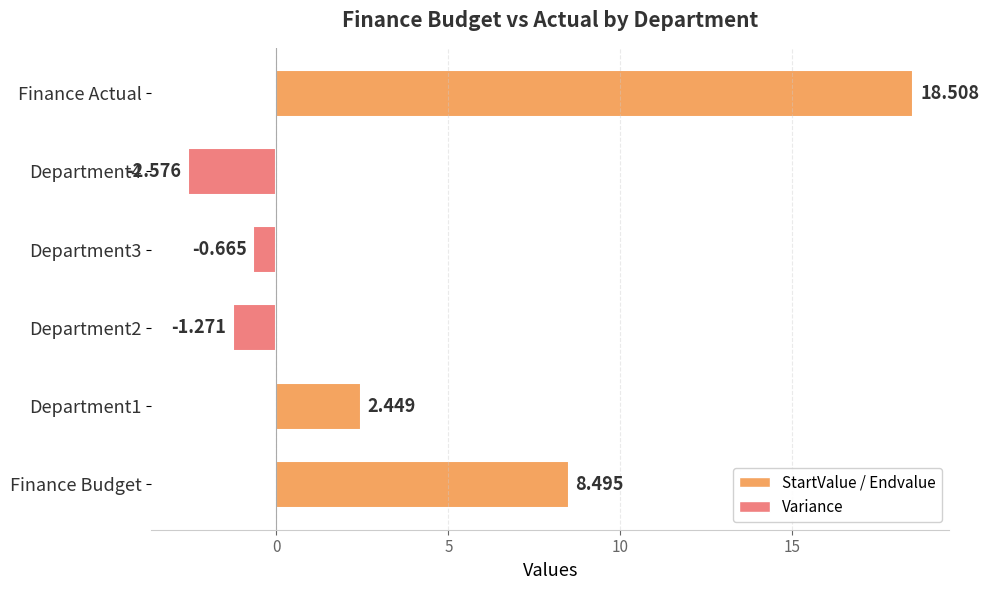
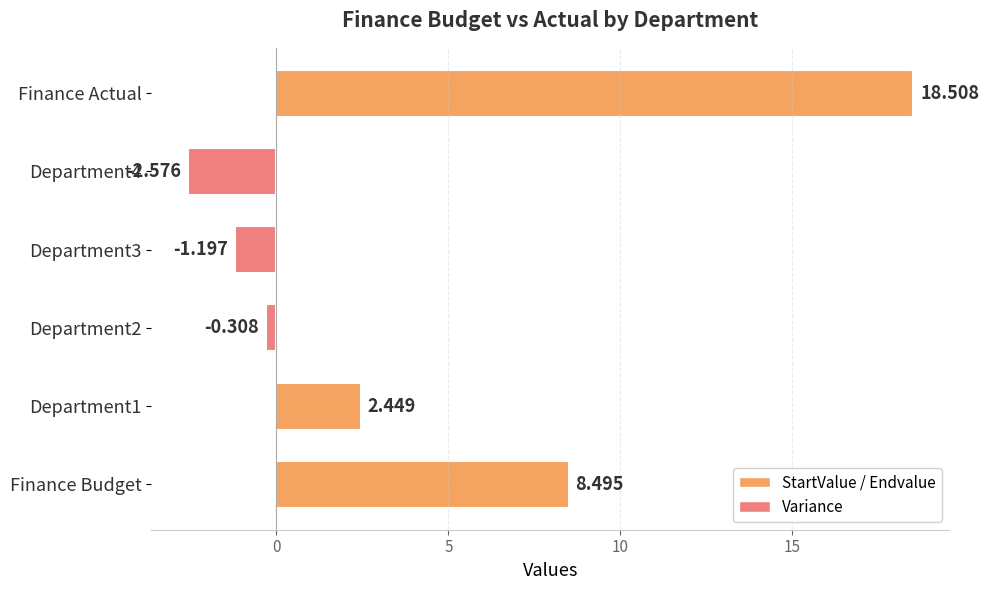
  {
    "Finance Actual": 18.508,
    "Department4": -2.576,
-   "Department3": -0.665,
-   "Department2": -1.271,
+   "Department3": -1.197,
+   "Department2": -0.308,
    "Department1": 2.449,
    "Finance Budget": 8.495
  }
